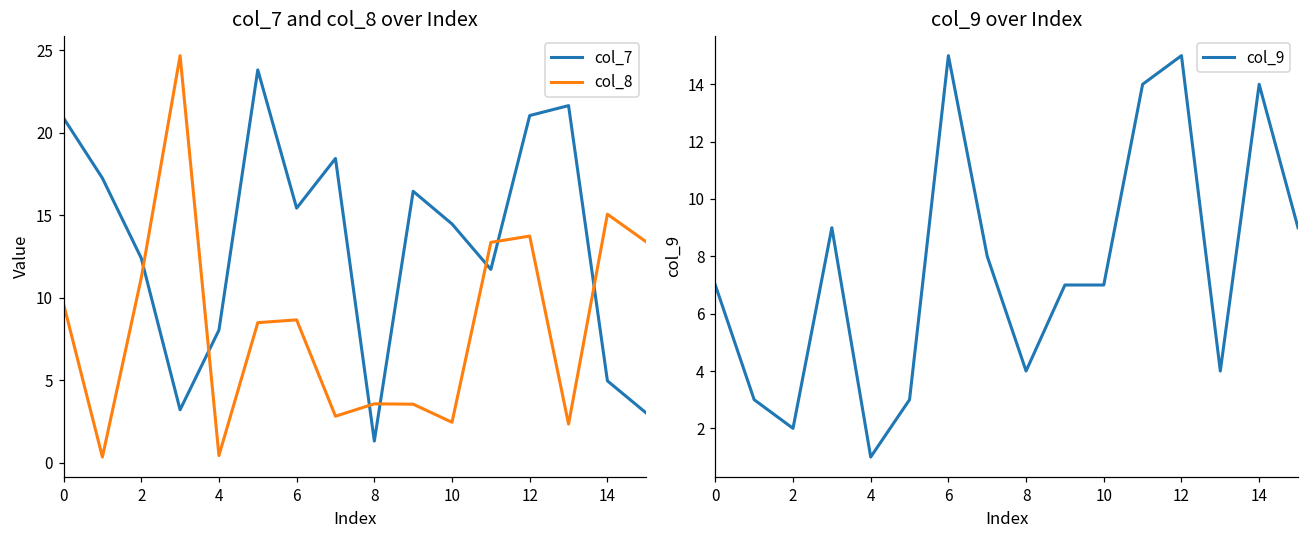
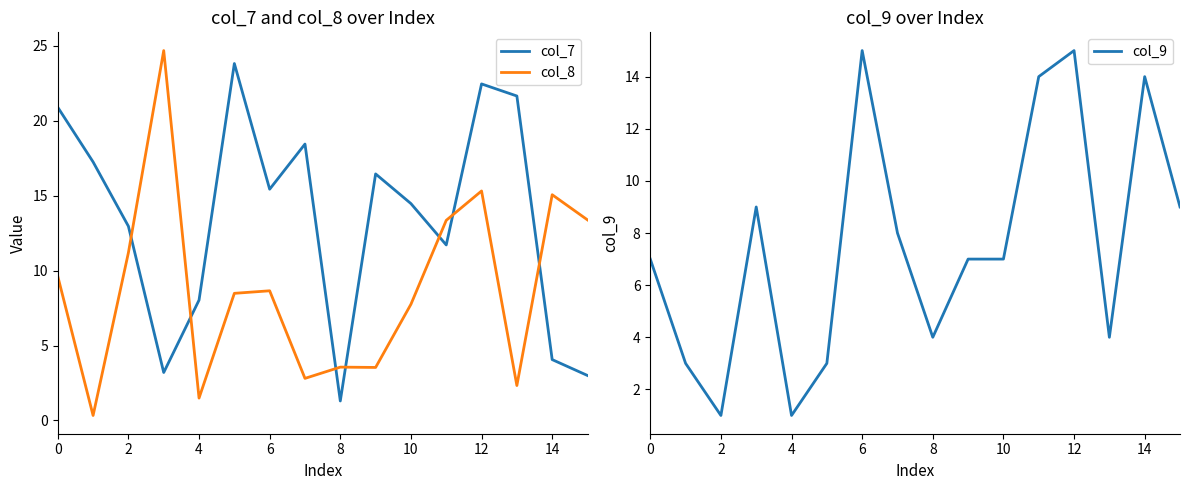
  {
    "col_7 and col_8 over Index": {
      "col_7": {
        "0": 20.9,
-       "2": 12.4,
+       "2": 13.0,
        "4": 8.0,
        "6": 15.4,
        "8": 1.3,
        "10": 14.5,
-       "12": 21.1,
-       "14": 5.0
+       "12": 22.5,
+       "14": 4.1
      },
      "col_8": {
        "0": 9.6,
        "2": 11.2,
-       "4": 0.4,
+       "4": 1.5,
        "6": 8.7,
        "8": 3.6,
-       "10": 2.4,
-       "12": 13.7,
+       "10": 7.8,
+       "12": 15.3,
        "14": 15.1
      }
    },
    "col_9 over Index": {
      "0": 7,
-     "2": 2,
+     "2": 1,
      "4": 1,
      "6": 15,
      "8": 4,
      "10": 7,
      "12": 15,
      "14": 14
    }
  }
